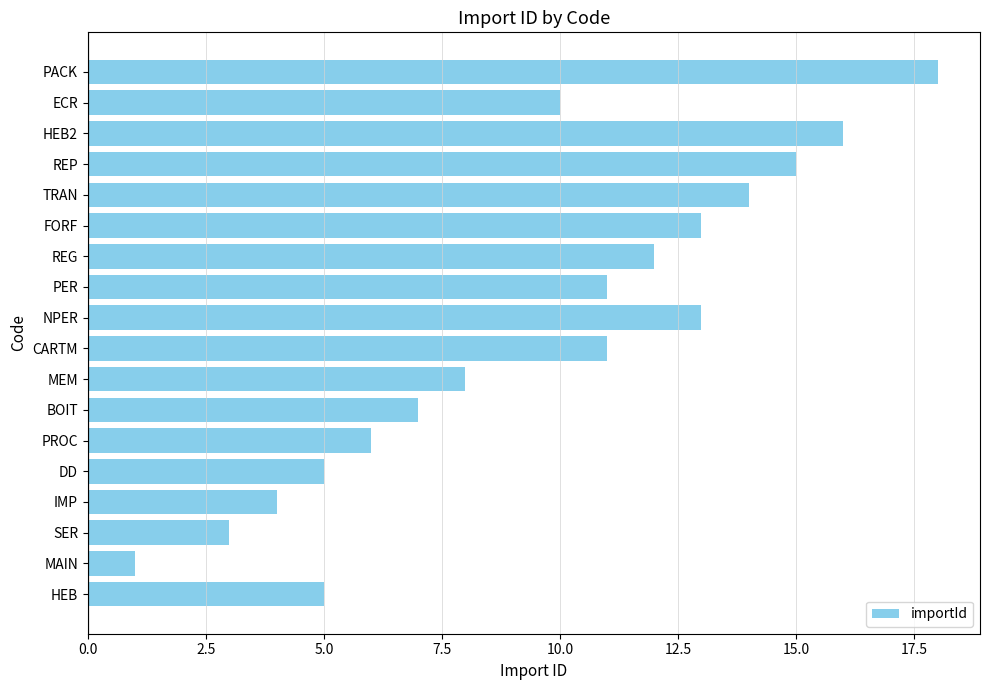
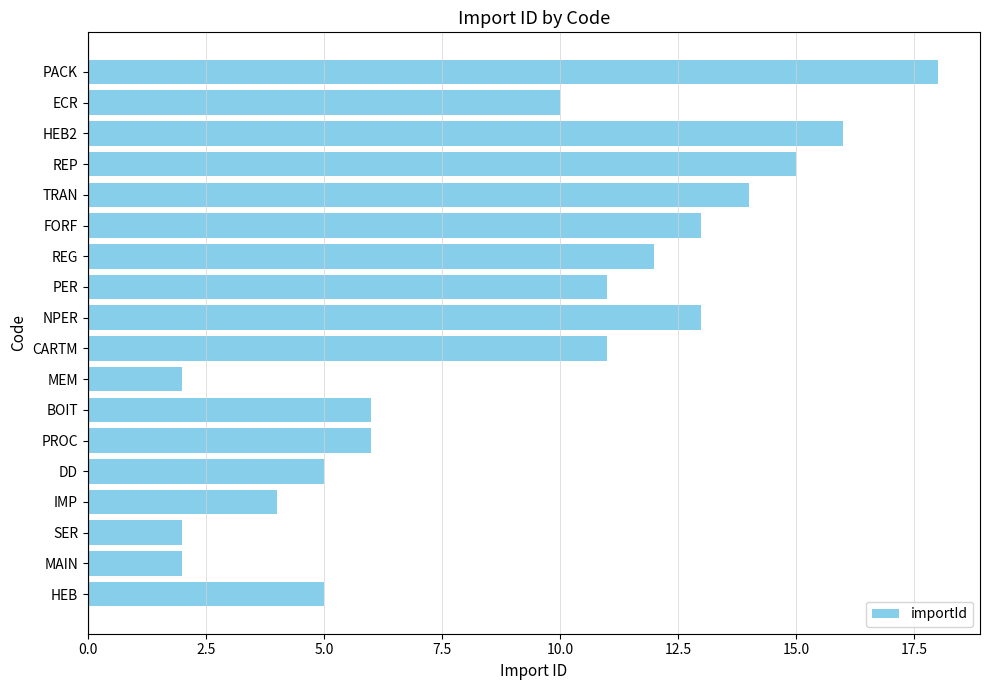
  {
    "PACK": 18,
    "ECR": 10,
    "HEB2": 16,
    "REP": 15,
    "TRAN": 14,
    "FORF": 13,
    "REG": 12,
    "PER": 11,
    "NPER": 13,
    "CARTM": 11,
-   "MEM": 8,
-   "BOIT": 7,
+   "MEM": 2,
+   "BOIT": 6,
    "PROC": 6,
    "DD": 5,
    "IMP": 4,
-   "SER": 3,
-   "MAIN": 1,
+   "SER": 2,
+   "MAIN": 2,
    "HEB": 5
  }
